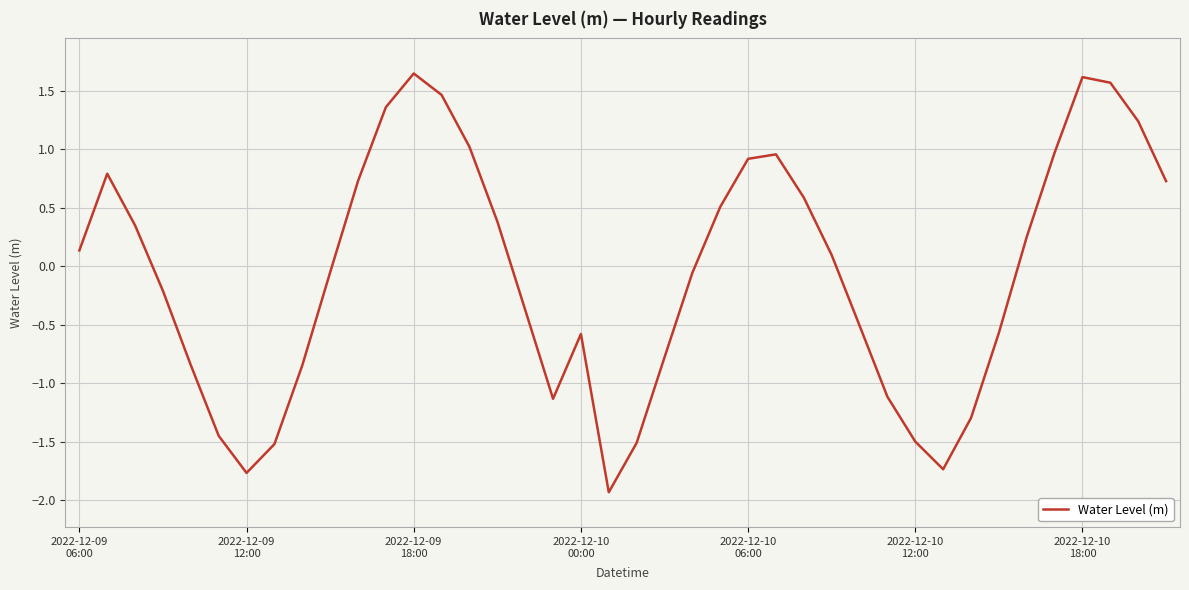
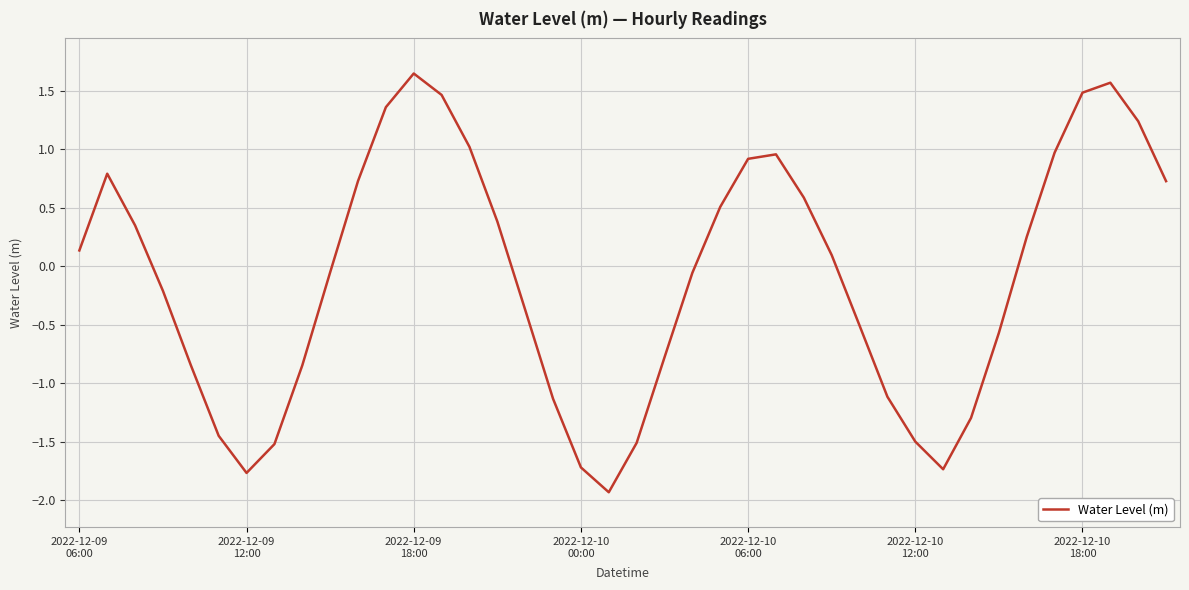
  {
    "2022-12-09 06:00": 0.13,
    "2022-12-09 12:00": -1.77,
    "2022-12-09 18:00": 1.65,
-   "2022-12-10 00:00": -0.58,
+   "2022-12-10 00:00": -1.72,
    "2022-12-10 06:00": 0.92,
    "2022-12-10 12:00": -1.50,
-   "2022-12-10 18:00": 1.62
+   "2022-12-10 18:00": 1.48
  }
